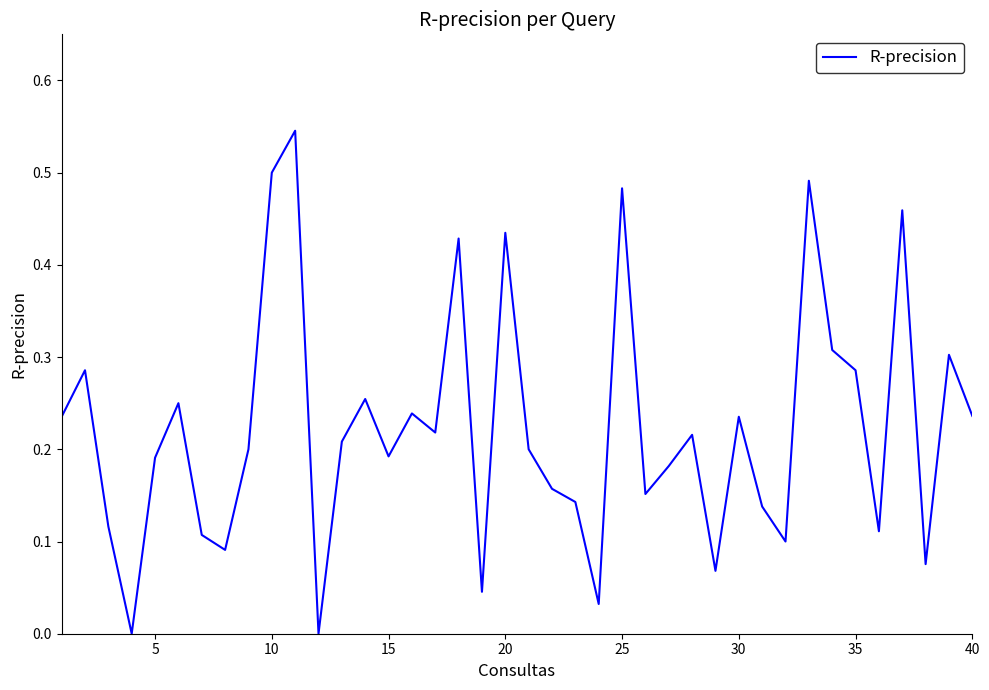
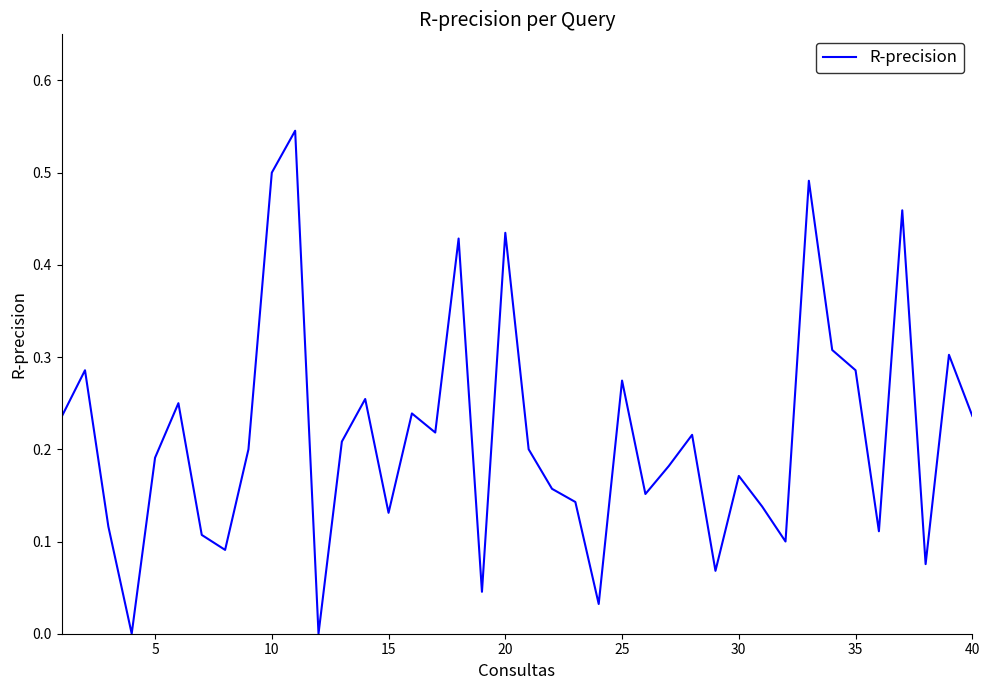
  {
    "5": 0.19,
    "10": 0.50,
-   "15": 0.19,
+   "15": 0.13,
    "20": 0.43,
-   "25": 0.48,
-   "30": 0.24,
+   "25": 0.27,
+   "30": 0.17,
    "35": 0.29,
    "40": 0.24
  }
